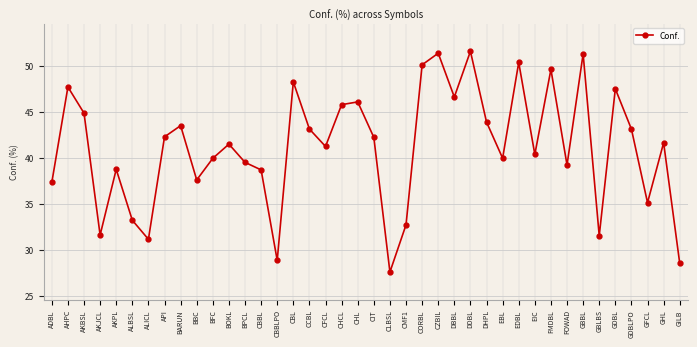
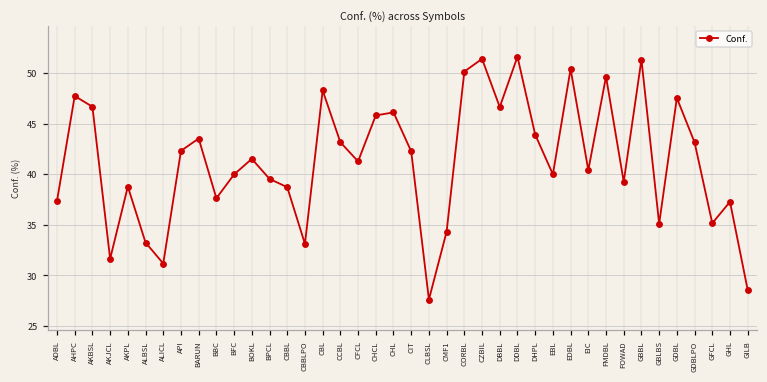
  {
    "ADBL": 37,
    "AHPC": 48,
-   "AKBSL": 45,
+   "AKBSL": 47,
    "AKJCL": 32,
    "AKPL": 39,
    "ALBSL": 33,
    "ALICL": 31,
    "API": 42,
    "BARUN": 44,
    "BBC": 38,
    "BFC": 40,
    "BOKL": 42,
    "BPCL": 40,
    "CBBL": 39,
-   "CBBLPO": 29,
+   "CBBLPO": 33,
    "CBL": 48,
    "CCBL": 43,
    "CFCL": 41,
    "CHCL": 46,
    "CHL": 46,
    "CIT": 42,
    "CLBSL": 28,
-   "CMF1": 33,
+   "CMF1": 34,
    "CORBL": 50,
    "CZBIL": 51,
    "DBBL": 47,
    "DDBL": 52,
    "DHPL": 44,
    "EBL": 40,
    "EDBL": 50,
    "EIC": 40,
    "FMDBL": 50,
    "FOWAD": 39,
    "GBBL": 51,
-   "GBLBS": 32,
+   "GBLBS": 35,
    "GDBL": 48,
    "GDBLPO": 43,
    "GFCL": 35,
-   "GHL": 42,
+   "GHL": 37,
    "GILB": 29
  }
